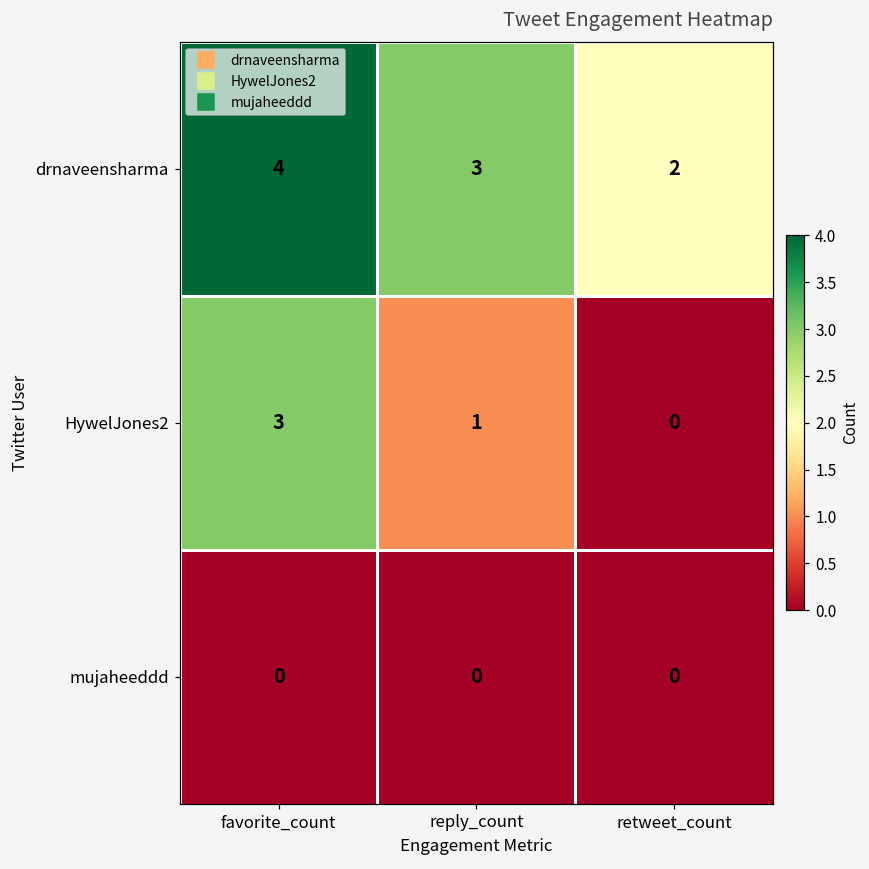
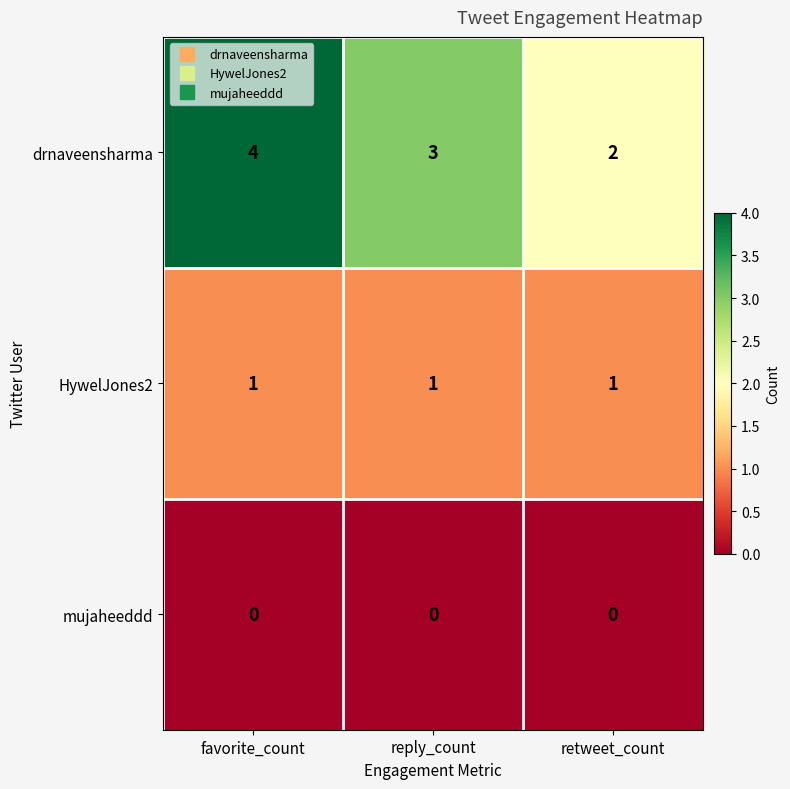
  {
    "drnaveensharma": {
      "favorite_count": 4,
      "reply_count": 3,
      "retweet_count": 2
    },
    "HywelJones2": {
-     "favorite_count": 3,
+     "favorite_count": 1,
      "reply_count": 1,
-     "retweet_count": 0
+     "retweet_count": 1
    },
    "mujaheeddd": {
      "favorite_count": 0,
      "reply_count": 0,
      "retweet_count": 0
    }
  }
